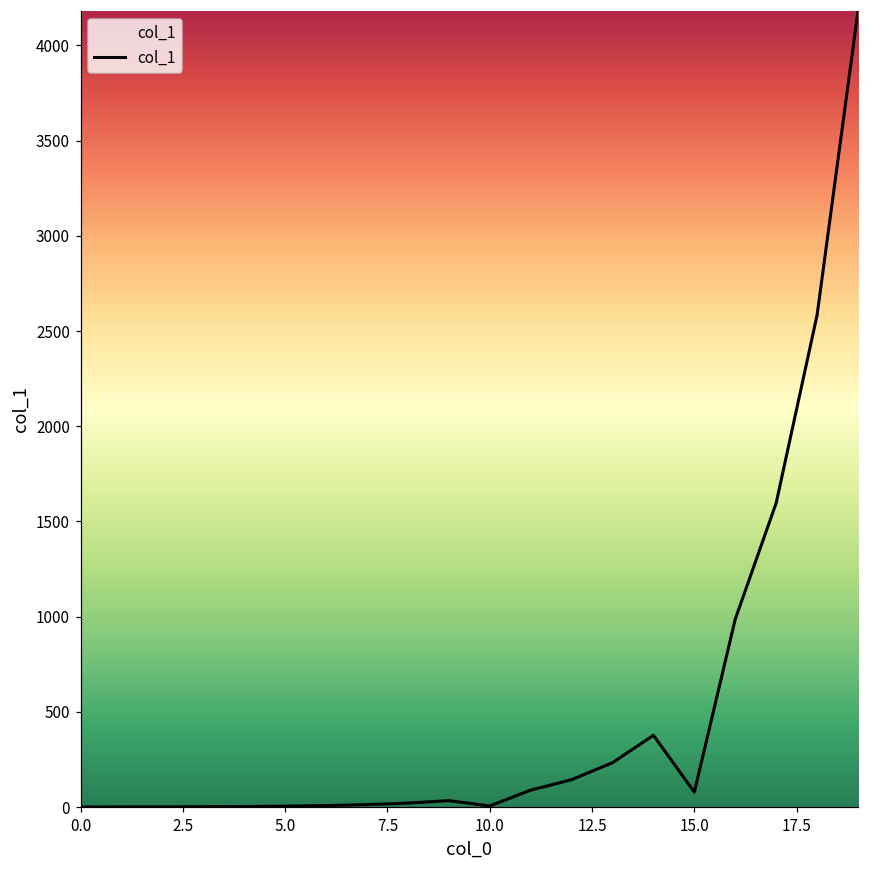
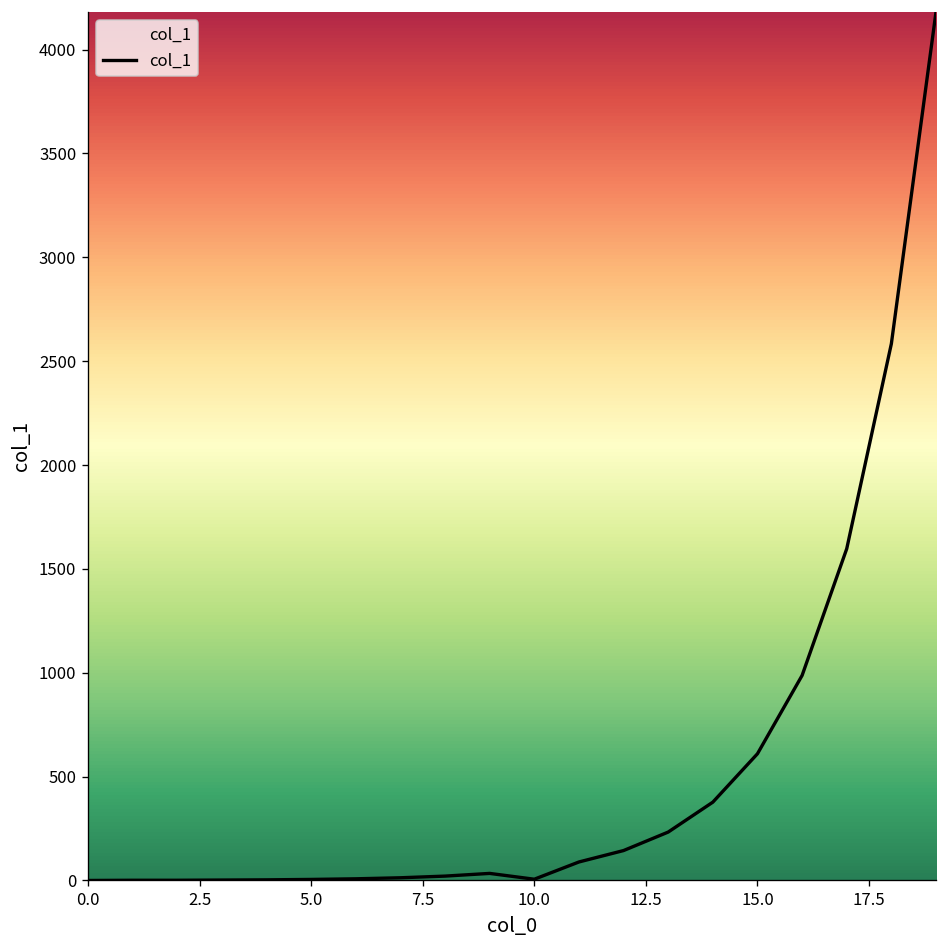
  {
    "0.0": 0,
    "5.0": 10,
    "10.0": 10,
-   "15.0": 80
+   "15.0": 610
  }
